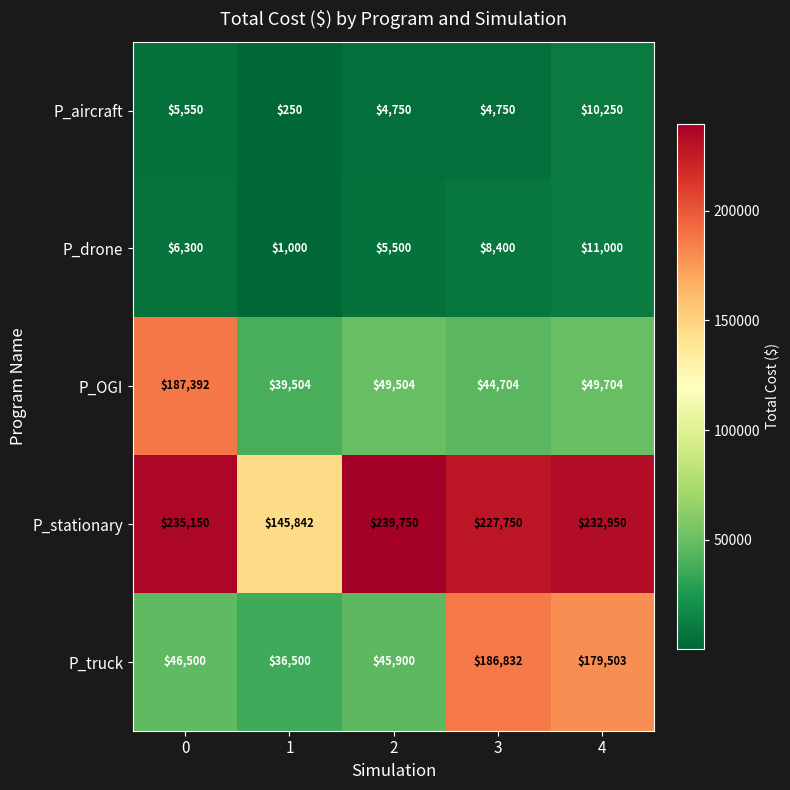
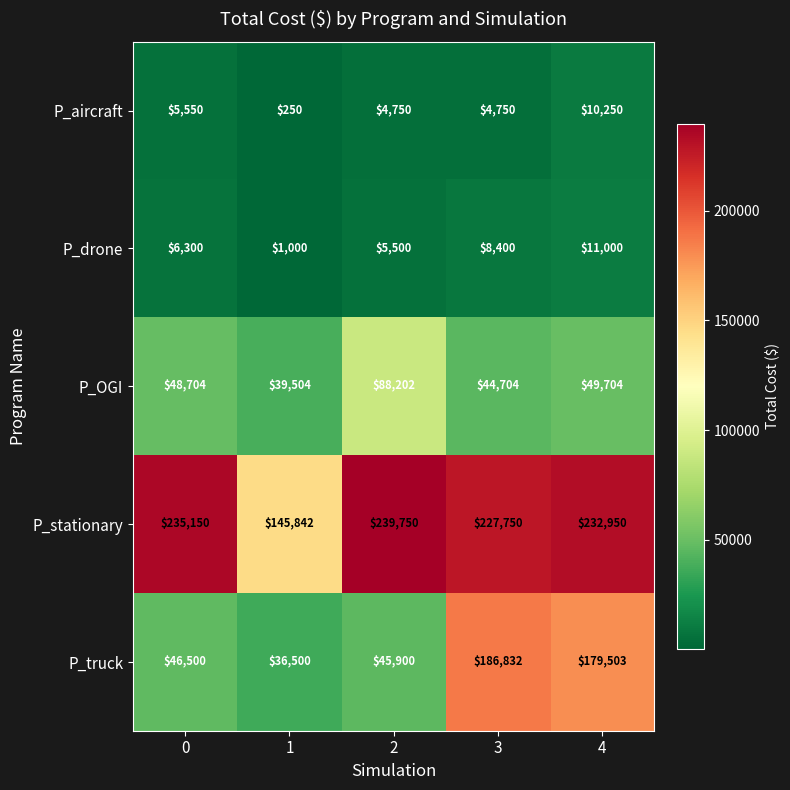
  {
    "P_aircraft": {
      "0": "$5,550",
      "1": "$250",
      "2": "$4,750",
      "3": "$4,750",
      "4": "$10,250"
    },
    "P_drone": {
      "0": "$6,300",
      "1": "$1,000",
      "2": "$5,500",
      "3": "$8,400",
      "4": "$11,000"
    },
    "P_OGI": {
-     "0": "$187,392",
+     "0": "$48,704",
      "1": "$39,504",
-     "2": "$49,504",
+     "2": "$88,202",
      "3": "$44,704",
      "4": "$49,704"
    },
    "P_stationary": {
      "0": "$235,150",
      "1": "$145,842",
      "2": "$239,750",
      "3": "$227,750",
      "4": "$232,950"
    },
    "P_truck": {
      "0": "$46,500",
      "1": "$36,500",
      "2": "$45,900",
      "3": "$186,832",
      "4": "$179,503"
    }
  }
